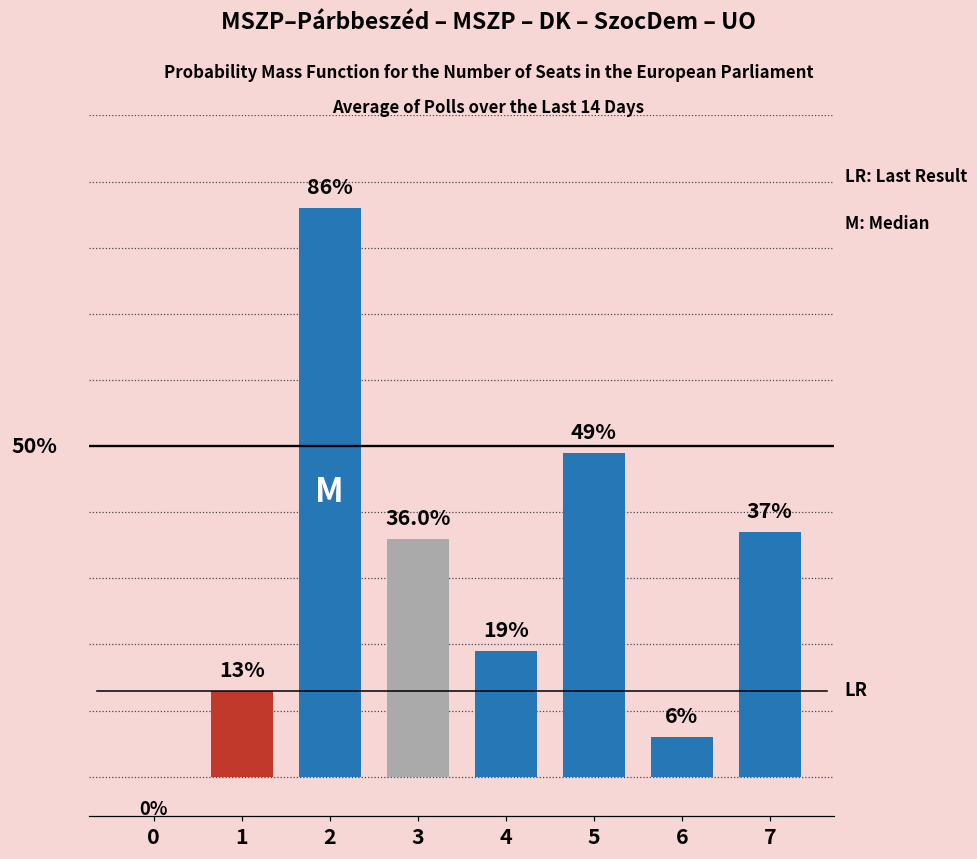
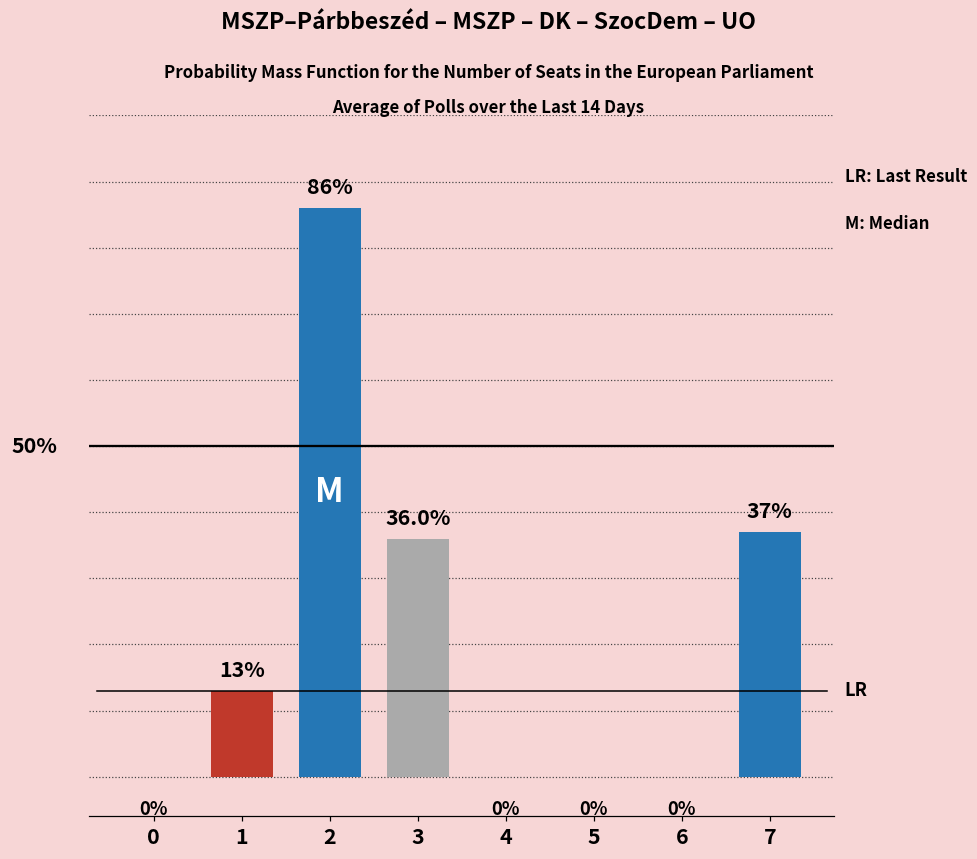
  {
    "0": "0%",
    "1": "13%",
    "2": "86%",
    "3": "36.0%",
-   "4": "19%",
-   "5": "49%",
-   "6": "6%",
+   "4": "0%",
+   "5": "0%",
+   "6": "0%",
    "7": "37%"
  }
